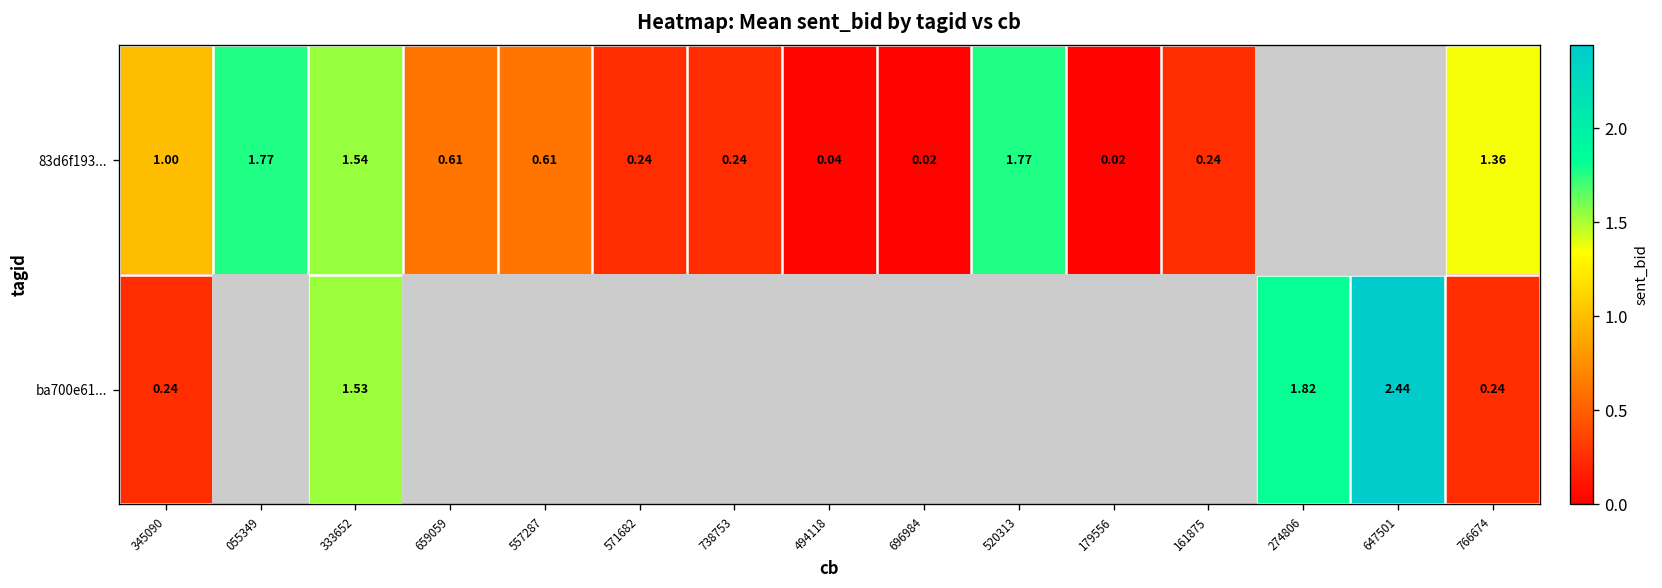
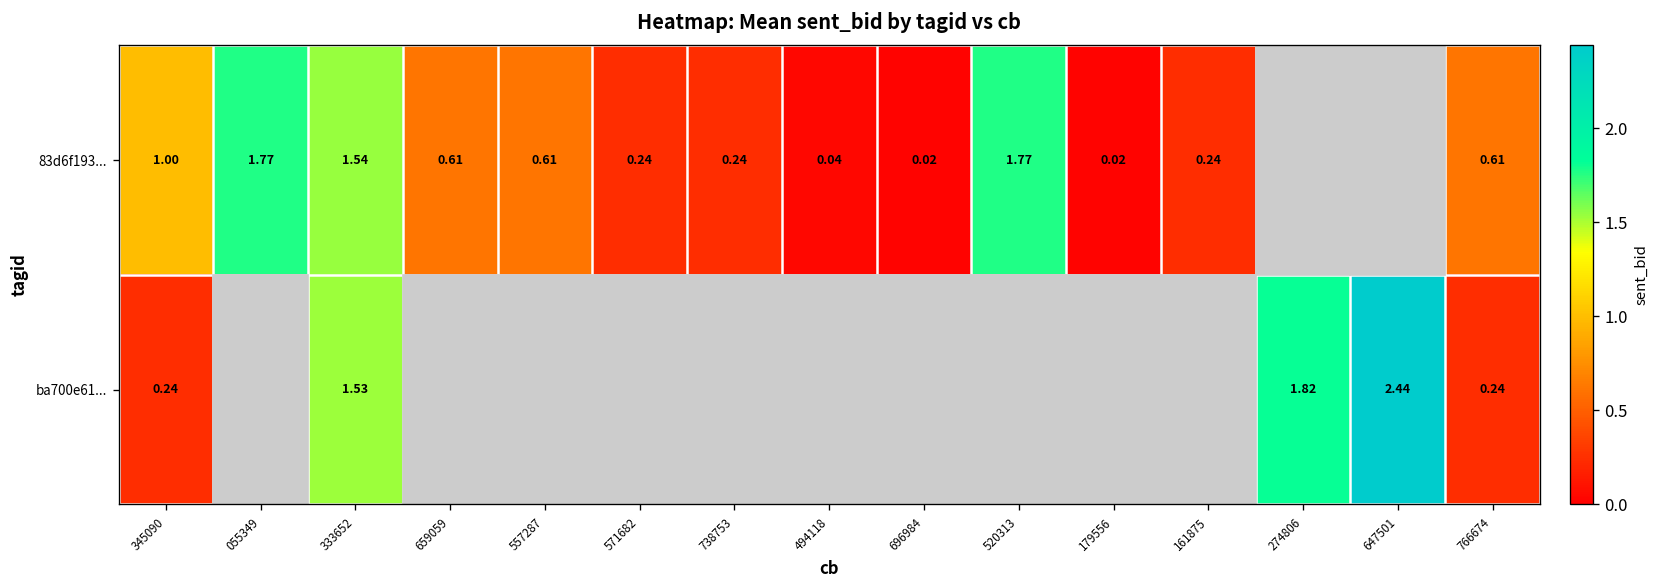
  {
    "83d6f193...": {
      "345090": 1.00,
      "055349": 1.77,
      "333652": 1.54,
      "659059": 0.61,
      "557287": 0.61,
      "571682": 0.24,
      "738753": 0.24,
      "494118": 0.04,
      "696984": 0.02,
      "520313": 1.77,
      "179556": 0.02,
      "161875": 0.24,
-     "766674": 1.36
+     "766674": 0.61
    },
    "ba700e61...": {
      "345090": 0.24,
      "333652": 1.53,
      "274806": 1.82,
      "647501": 2.44,
      "766674": 0.24
    }
  }
